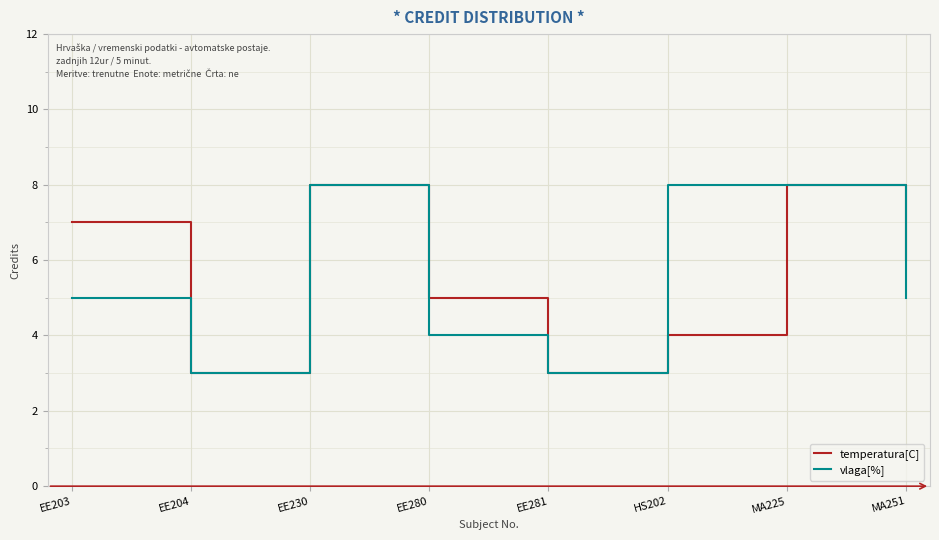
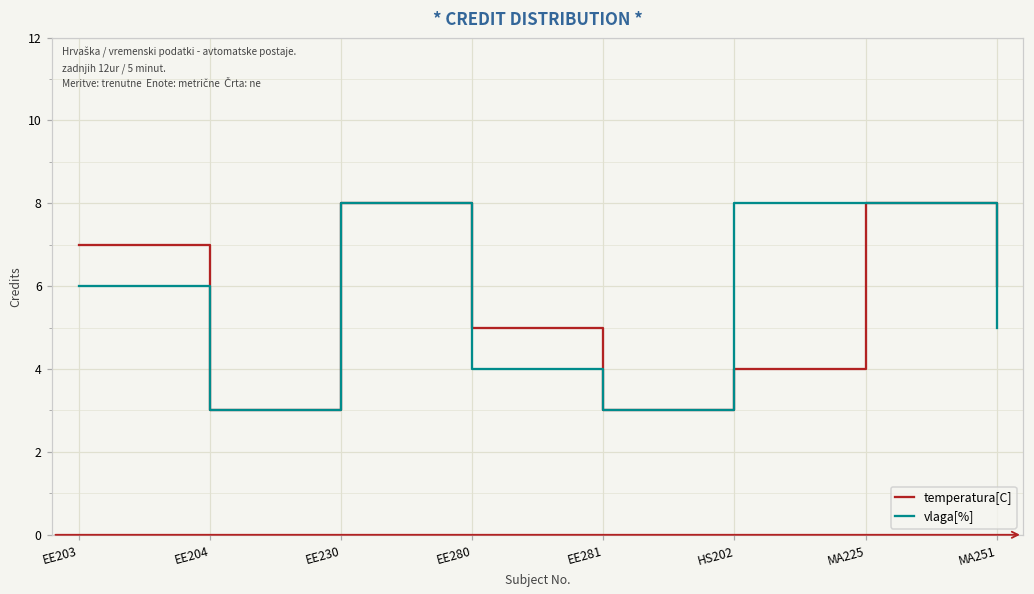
  {
    "temperatura[C]": {
      "EE203": 7,
      "EE280": 5,
      "HS202": 4,
      "MA251": 6
    },
    "vlaga[%]": {
-     "EE203": 5,
+     "EE203": 6,
      "EE280": 4,
      "HS202": 8,
      "MA251": 5
    }
  }
